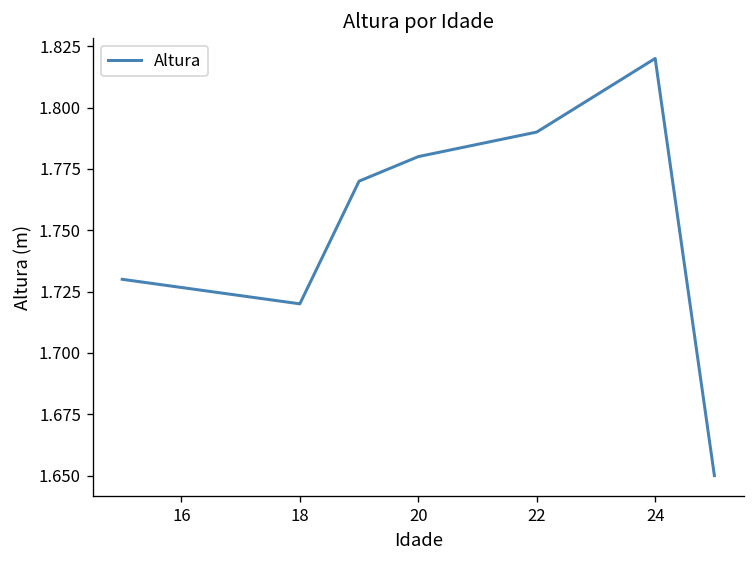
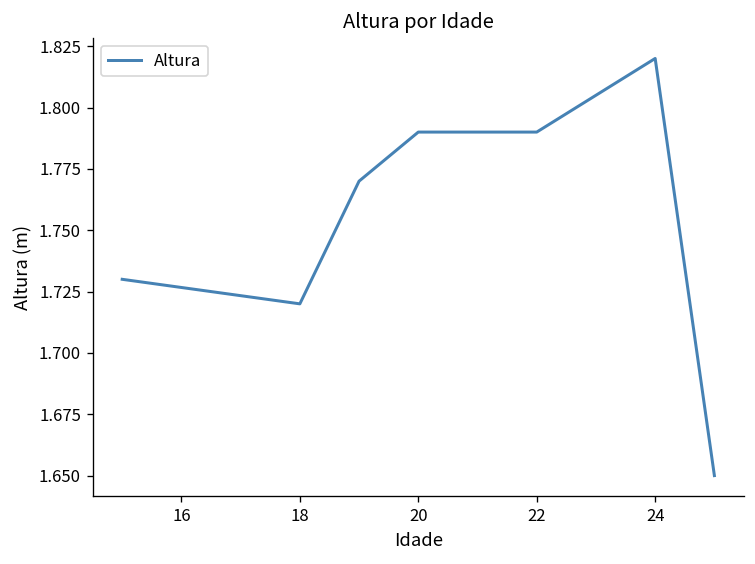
  {
    "18": 1.72,
-   "20": 1.78,
+   "20": 1.79,
    "22": 1.79,
    "24": 1.82
  }
